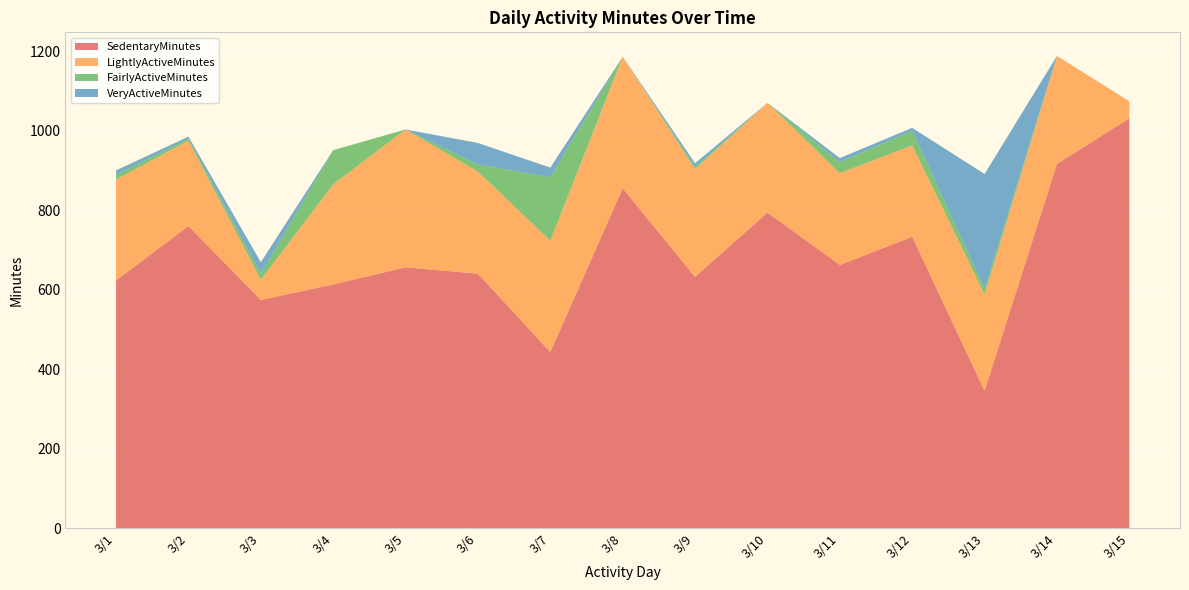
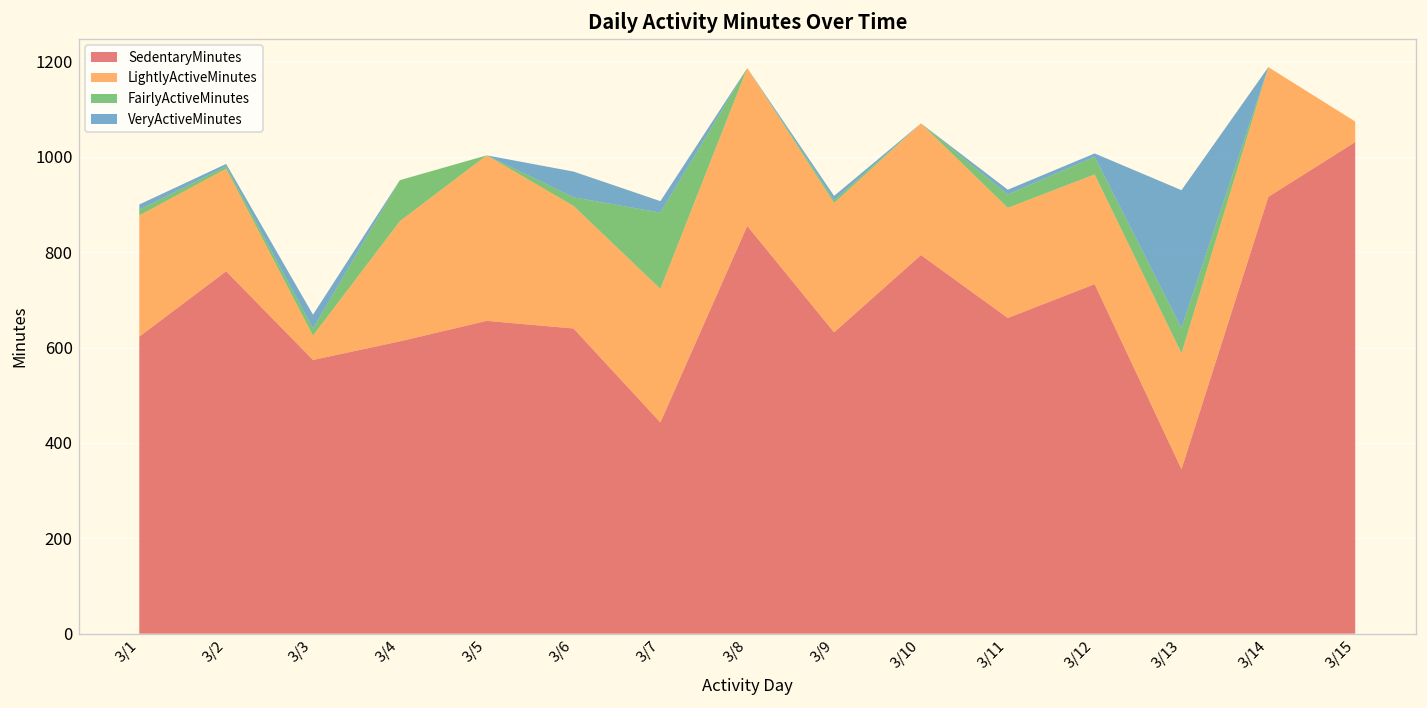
  {
    "SedentaryMinutes": {
      "3/1": 620,
      "3/2": 760,
      "3/3": 570,
      "3/4": 610,
      "3/5": 660,
      "3/6": 640,
      "3/7": 440,
      "3/8": 860,
      "3/9": 630,
      "3/10": 790,
      "3/11": 660,
      "3/12": 730,
      "3/13": 350,
      "3/14": 920,
      "3/15": 1030
    },
    "LightlyActiveMinutes": {
      "3/1": 250,
      "3/3": 50,
      "3/4": 250,
      "3/6": 260,
      "3/7": 280,
      "3/11": 230,
      "3/12": 230,
      "3/13": 240
    },
    "FairlyActiveMinutes": {
      "3/1": 10,
      "3/3": 20,
      "3/6": 20,
      "3/7": 160,
      "3/11": 30,
      "3/12": 40,
-     "3/13": 10
+     "3/13": 50
    },
    "VeryActiveMinutes": {
      "3/1": 10,
      "3/3": 30,
      "3/6": 50,
      "3/7": 20,
      "3/9": 10,
      "3/11": 10,
      "3/12": 10,
      "3/13": 290
    }
  }
